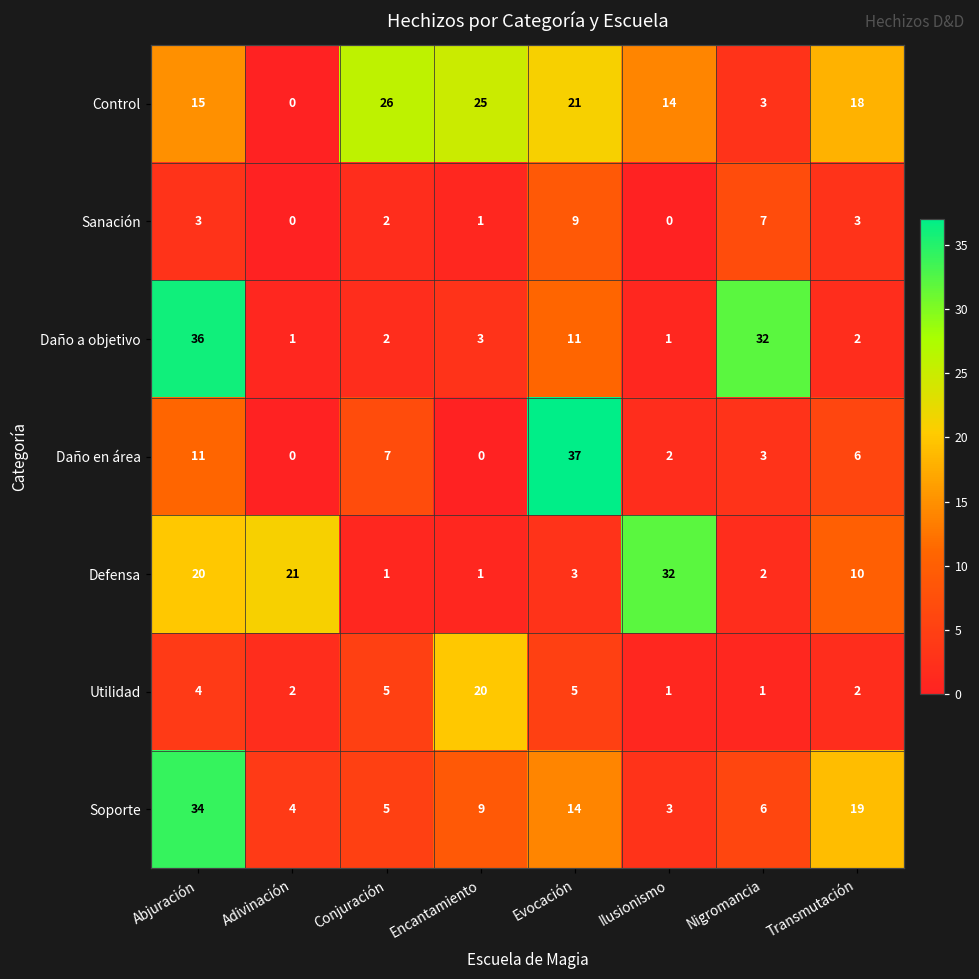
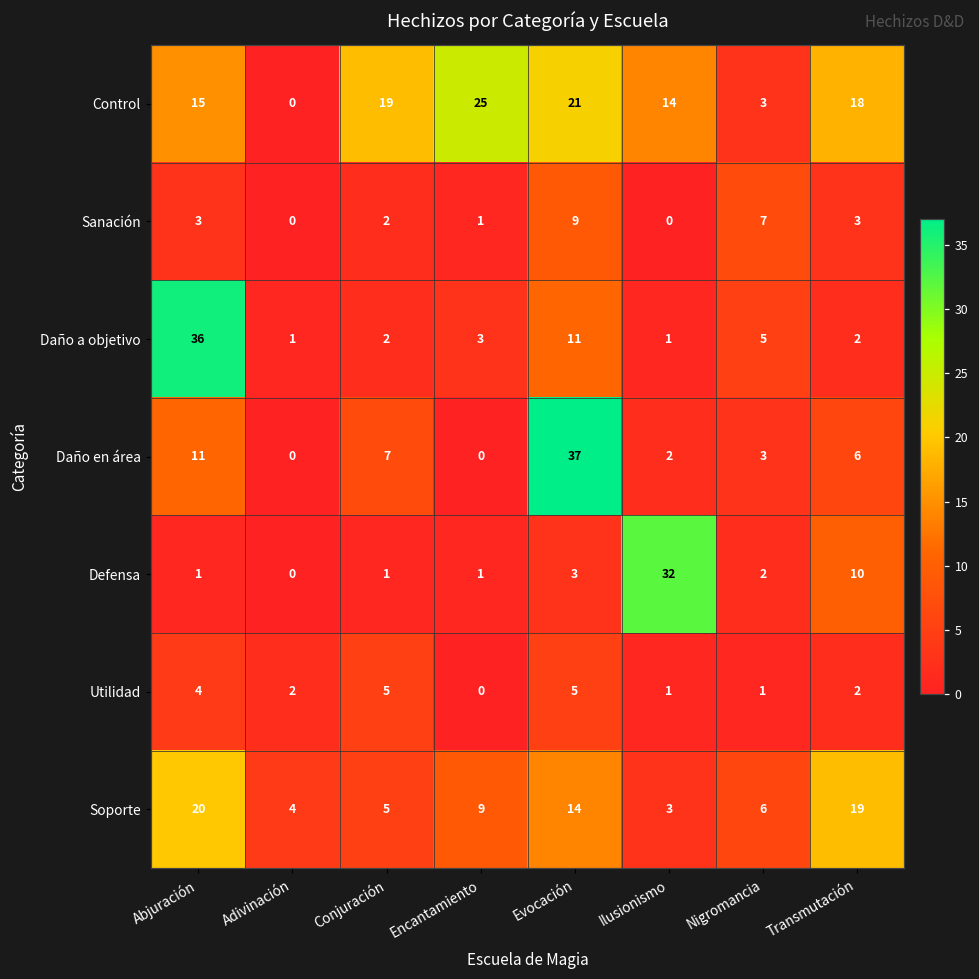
  {
    "Control": {
      "Abjuración": 15,
      "Adivinación": 0,
-     "Conjuración": 26,
+     "Conjuración": 19,
      "Encantamiento": 25,
      "Evocación": 21,
      "Ilusionismo": 14,
      "Nigromancia": 3,
      "Transmutación": 18
    },
    "Sanación": {
      "Abjuración": 3,
      "Adivinación": 0,
      "Conjuración": 2,
      "Encantamiento": 1,
      "Evocación": 9,
      "Ilusionismo": 0,
      "Nigromancia": 7,
      "Transmutación": 3
    },
    "Daño a objetivo": {
      "Abjuración": 36,
      "Adivinación": 1,
      "Conjuración": 2,
      "Encantamiento": 3,
      "Evocación": 11,
      "Ilusionismo": 1,
-     "Nigromancia": 32,
+     "Nigromancia": 5,
      "Transmutación": 2
    },
    "Daño en área": {
      "Abjuración": 11,
      "Adivinación": 0,
      "Conjuración": 7,
      "Encantamiento": 0,
      "Evocación": 37,
      "Ilusionismo": 2,
      "Nigromancia": 3,
      "Transmutación": 6
    },
    "Defensa": {
-     "Abjuración": 20,
-     "Adivinación": 21,
+     "Abjuración": 1,
+     "Adivinación": 0,
      "Conjuración": 1,
      "Encantamiento": 1,
      "Evocación": 3,
      "Ilusionismo": 32,
      "Nigromancia": 2,
      "Transmutación": 10
    },
    "Utilidad": {
      "Abjuración": 4,
      "Adivinación": 2,
      "Conjuración": 5,
-     "Encantamiento": 20,
+     "Encantamiento": 0,
      "Evocación": 5,
      "Ilusionismo": 1,
      "Nigromancia": 1,
      "Transmutación": 2
    },
    "Soporte": {
-     "Abjuración": 34,
+     "Abjuración": 20,
      "Adivinación": 4,
      "Conjuración": 5,
      "Encantamiento": 9,
      "Evocación": 14,
      "Ilusionismo": 3,
      "Nigromancia": 6,
      "Transmutación": 19
    }
  }
